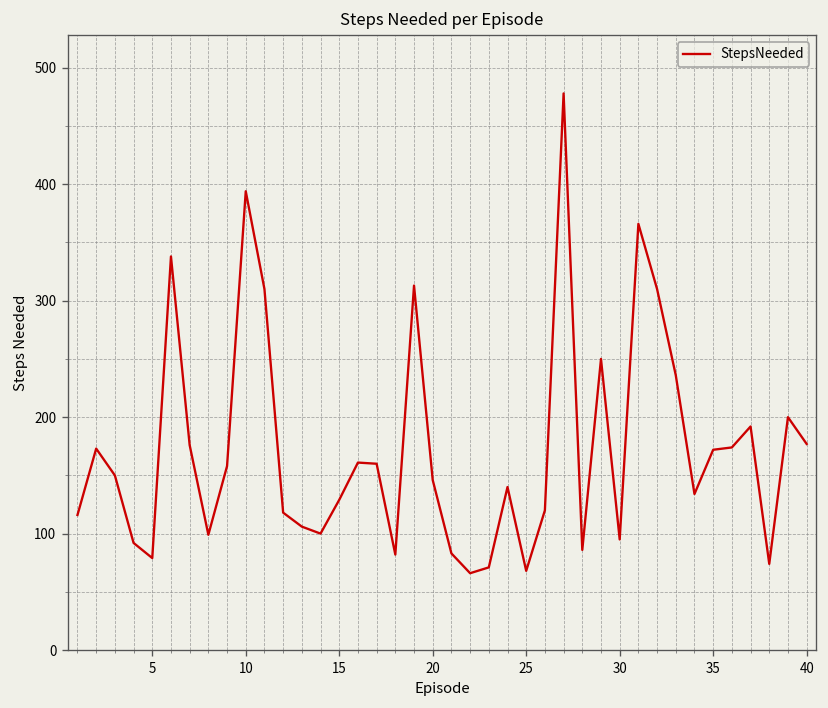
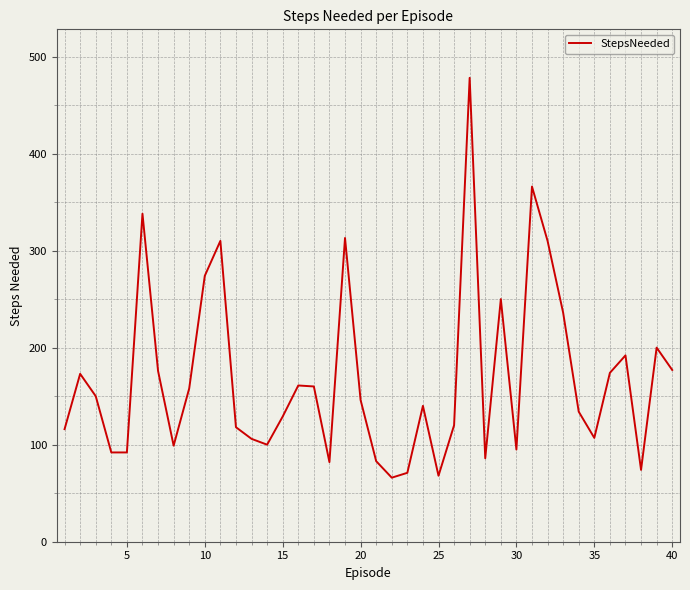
  {
-   "5": 80,
-   "10": 390,
+   "5": 90,
+   "10": 270,
    "15": 130,
    "20": 150,
    "25": 70,
    "30": 100,
-   "35": 170,
+   "35": 110,
    "40": 180
  }
